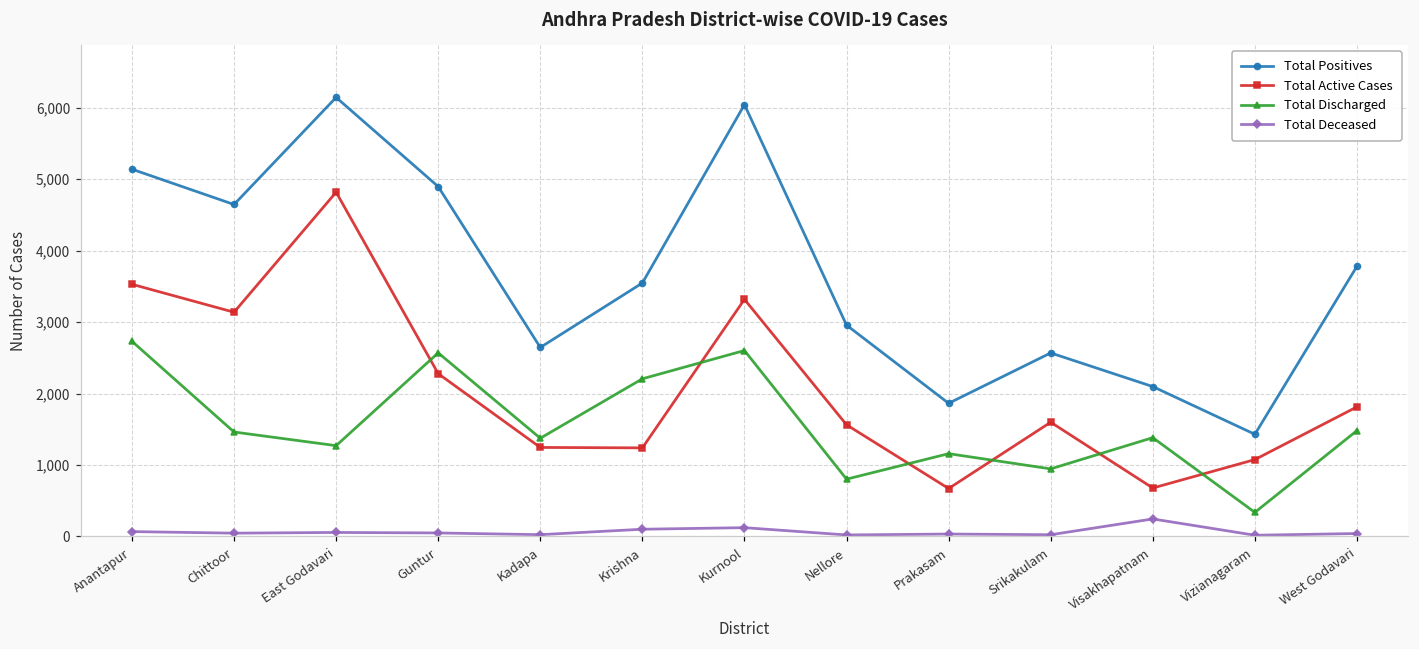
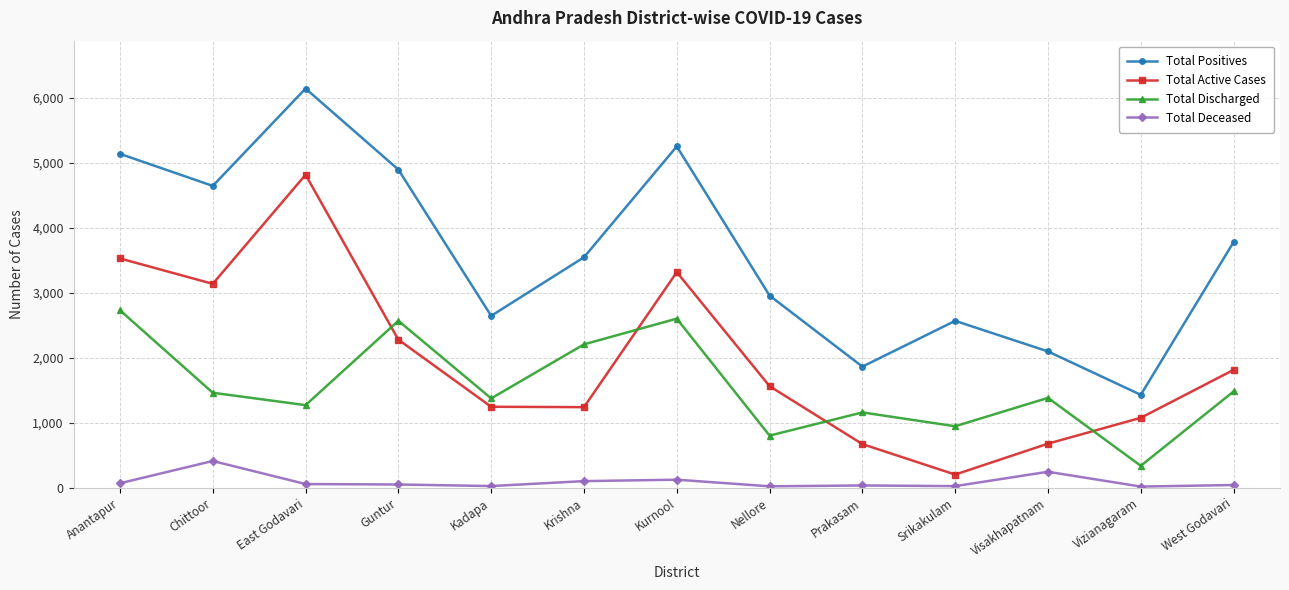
  {
    "Total Positives": {
      "Anantapur": "5,100",
      "Chittoor": "4,600",
      "East Godavari": "6,100",
      "Guntur": "4,900",
      "Kadapa": "2,600",
      "Krishna": "3,500",
-     "Kurnool": "6,000",
+     "Kurnool": "5,300",
      "Nellore": "3,000",
      "Prakasam": "1,900",
      "Srikakulam": "2,600",
      "Visakhapatnam": "2,100",
      "Vizianagaram": "1,400",
      "West Godavari": "3,800"
    },
    "Total Active Cases": {
      "Anantapur": "3,500",
      "Chittoor": "3,100",
      "East Godavari": "4,800",
      "Guntur": "2,300",
      "Kadapa": "1,200",
      "Krishna": "1,200",
      "Kurnool": "3,300",
      "Nellore": "1,600",
      "Prakasam": "700",
-     "Srikakulam": "1,600",
+     "Srikakulam": "200",
      "Visakhapatnam": "700",
      "Vizianagaram": "1,100",
      "West Godavari": "1,800"
    },
    "Total Discharged": {
      "Anantapur": "2,700",
      "Chittoor": "1,500",
      "East Godavari": "1,300",
      "Guntur": "2,600",
      "Kadapa": "1,400",
      "Krishna": "2,200",
      "Kurnool": "2,600",
      "Nellore": "800",
      "Prakasam": "1,200",
      "Srikakulam": "900",
      "Visakhapatnam": "1,400",
      "Vizianagaram": "300",
      "West Godavari": "1,500"
    },
    "Total Deceased": {
      "Anantapur": "100",
-     "Chittoor": "0",
+     "Chittoor": "400",
      "East Godavari": "100",
      "Guntur": "0",
      "Kadapa": "0",
      "Krishna": "100",
      "Kurnool": "100",
      "Nellore": "0",
      "Prakasam": "0",
      "Srikakulam": "0",
      "Visakhapatnam": "200",
      "Vizianagaram": "0",
      "West Godavari": "0"
    }
  }
